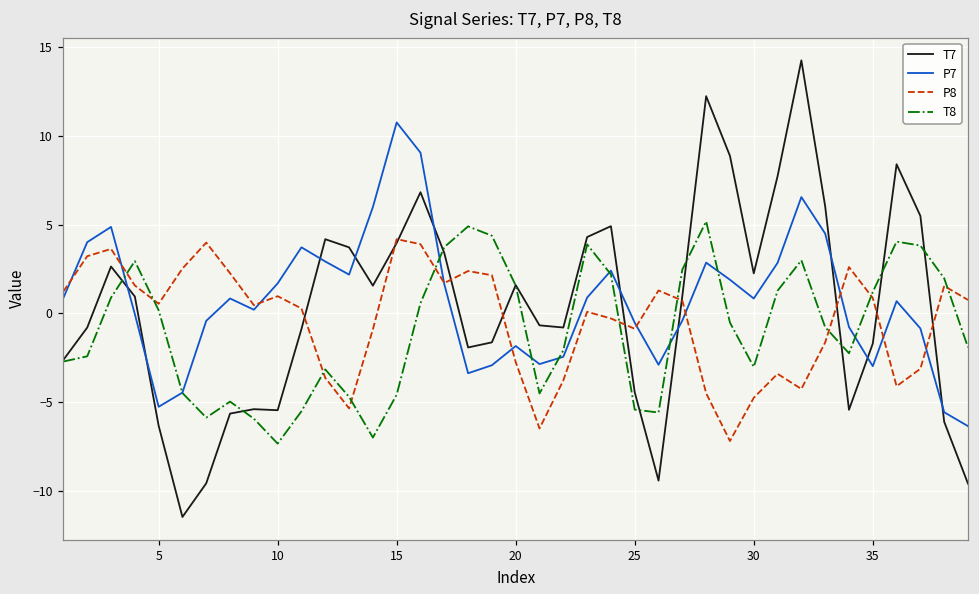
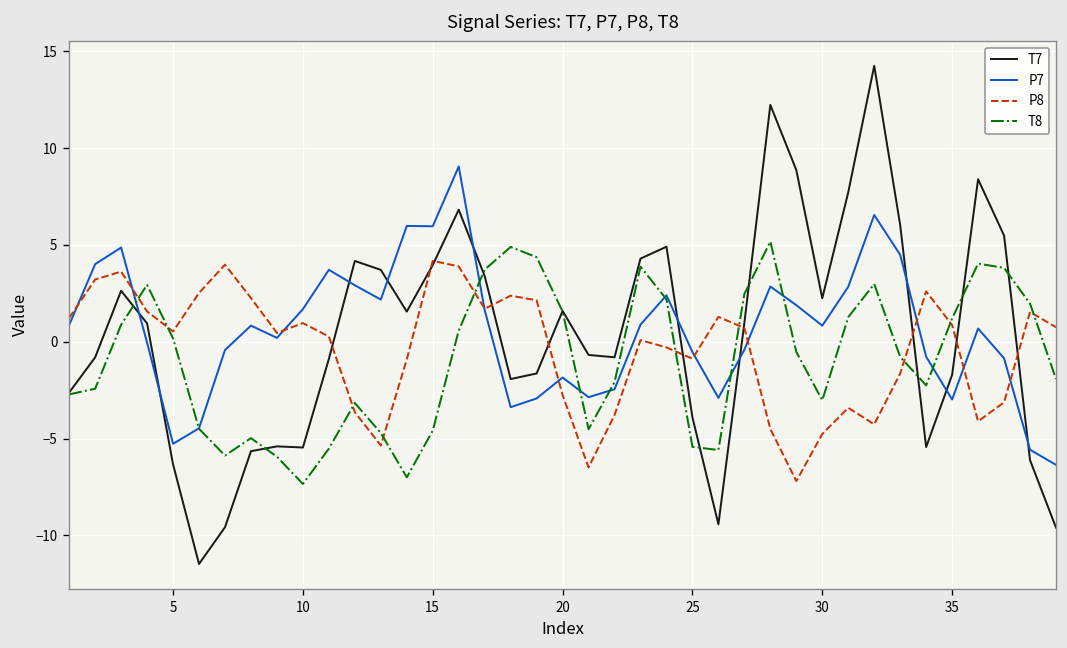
  {
    "T7": {
      "5": -6.3,
      "10": -5.5,
      "15": 4.0,
-     "25": -4.5,
+     "25": -3.9,
      "30": 2.2,
      "35": -1.7
    },
    "P7": {
      "5": -5.3,
      "10": 1.7,
-     "15": 10.8,
+     "15": 6.0,
      "20": -1.8,
      "25": -0.5,
      "30": 0.8,
      "35": -3.0
    },
    "P8": {
      "5": 0.5,
      "10": 1.0,
      "15": 4.2,
      "20": -2.8,
      "25": -0.9,
      "30": -4.8,
      "35": 0.9
    },
    "T8": {
      "5": 0.2,
      "10": -7.3,
      "15": -4.6,
      "25": -5.4,
      "30": -3.0,
      "35": 1.2
    }
  }
